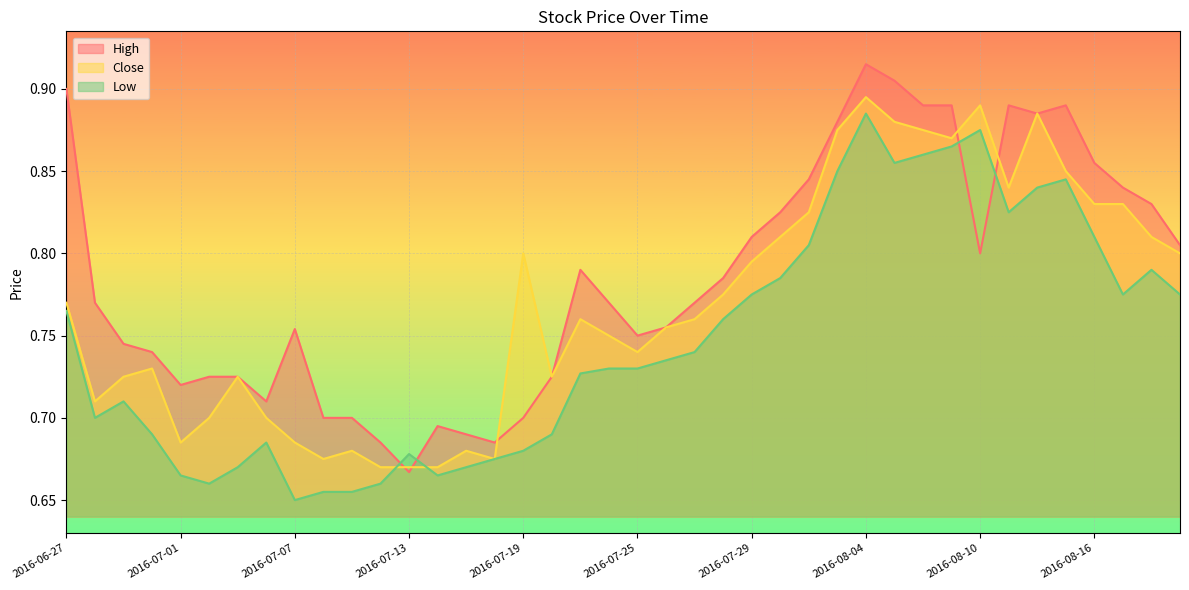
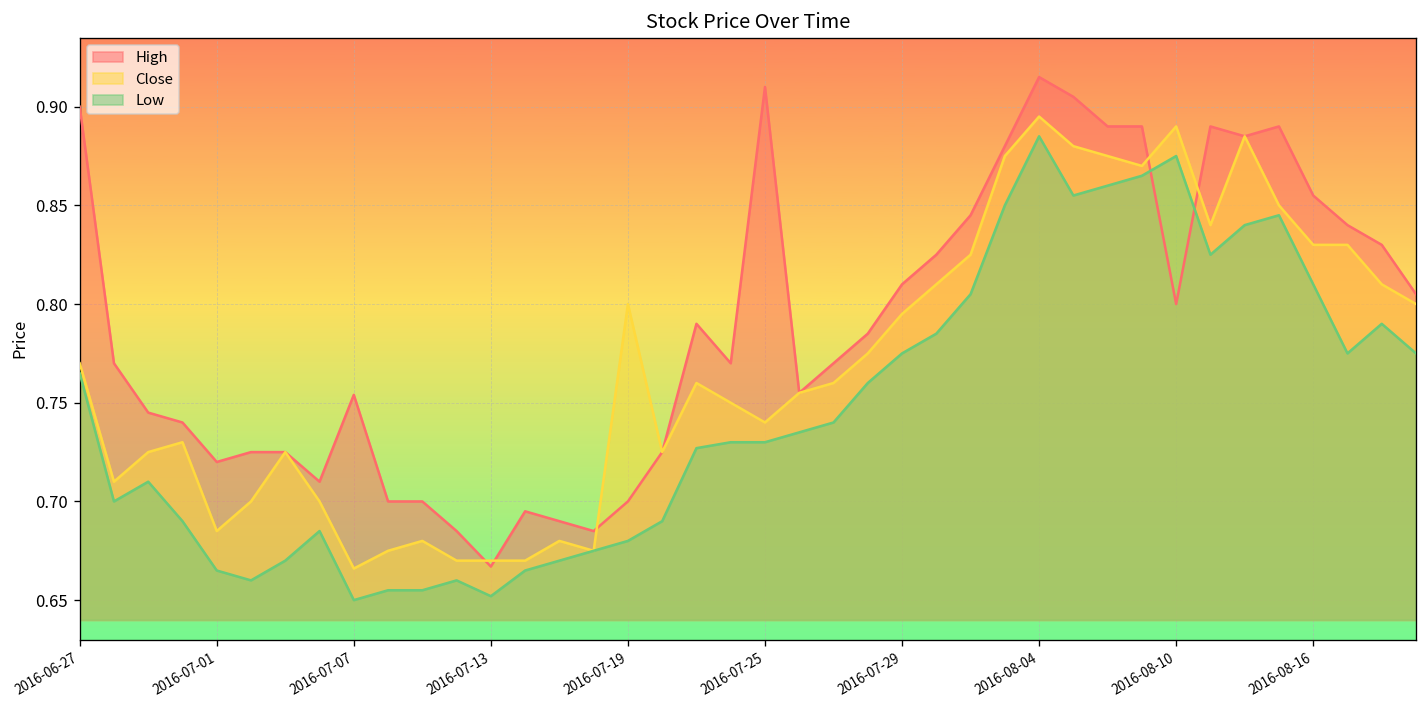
  {
    "High": {
      "2016-06-27": 0.90,
      "2016-07-01": 0.72,
      "2016-07-07": 0.754,
      "2016-07-13": 0.667,
      "2016-07-19": 0.70,
-     "2016-07-25": 0.75,
+     "2016-07-25": 0.91,
      "2016-07-29": 0.81,
      "2016-08-04": 0.915,
      "2016-08-10": 0.80,
      "2016-08-16": 0.855
    },
    "Close": {
      "2016-06-27": 0.770,
      "2016-07-01": 0.685,
-     "2016-07-07": 0.685,
+     "2016-07-07": 0.666,
      "2016-07-13": 0.670,
      "2016-07-19": 0.800,
      "2016-07-25": 0.740,
      "2016-07-29": 0.795,
      "2016-08-04": 0.895,
      "2016-08-10": 0.890,
      "2016-08-16": 0.830
    },
    "Low": {
      "2016-06-27": 0.765,
      "2016-07-01": 0.665,
      "2016-07-07": 0.650,
-     "2016-07-13": 0.678,
+     "2016-07-13": 0.652,
      "2016-07-19": 0.680,
      "2016-07-25": 0.730,
      "2016-07-29": 0.775,
      "2016-08-04": 0.885,
      "2016-08-10": 0.875,
      "2016-08-16": 0.810
    }
  }
